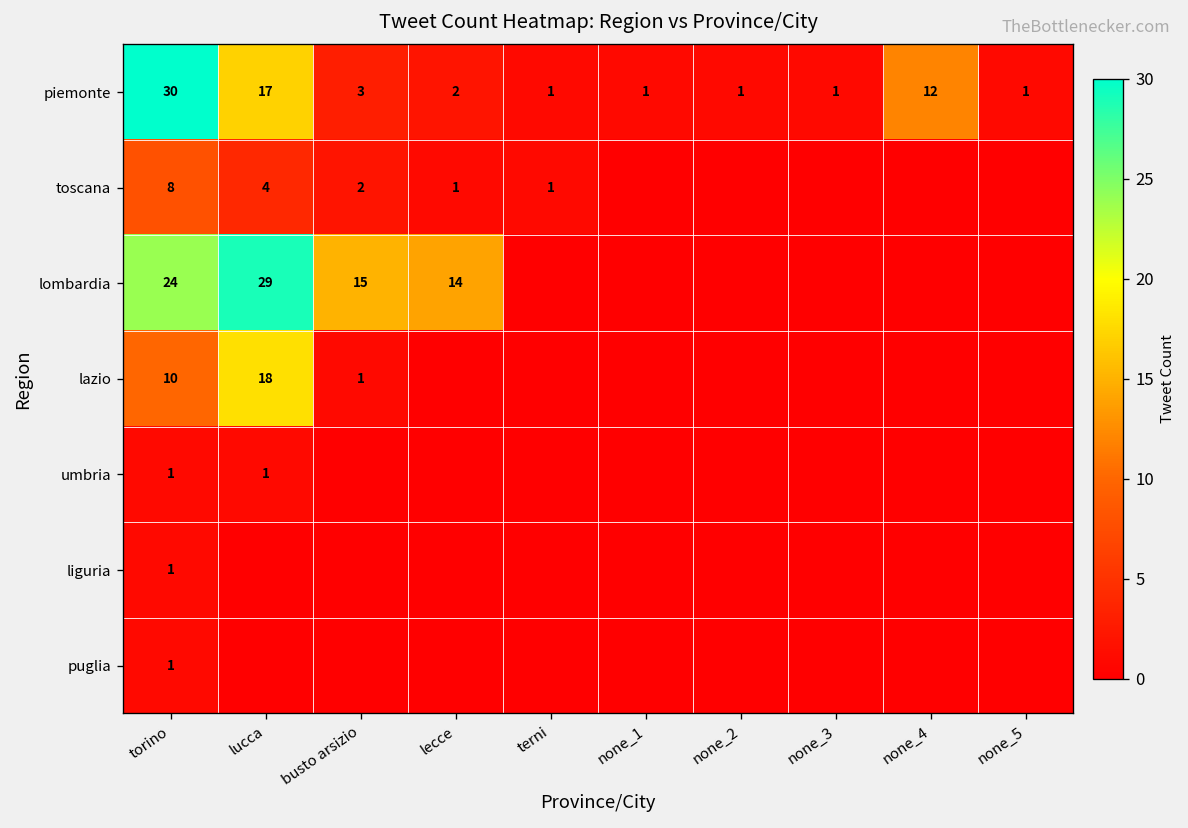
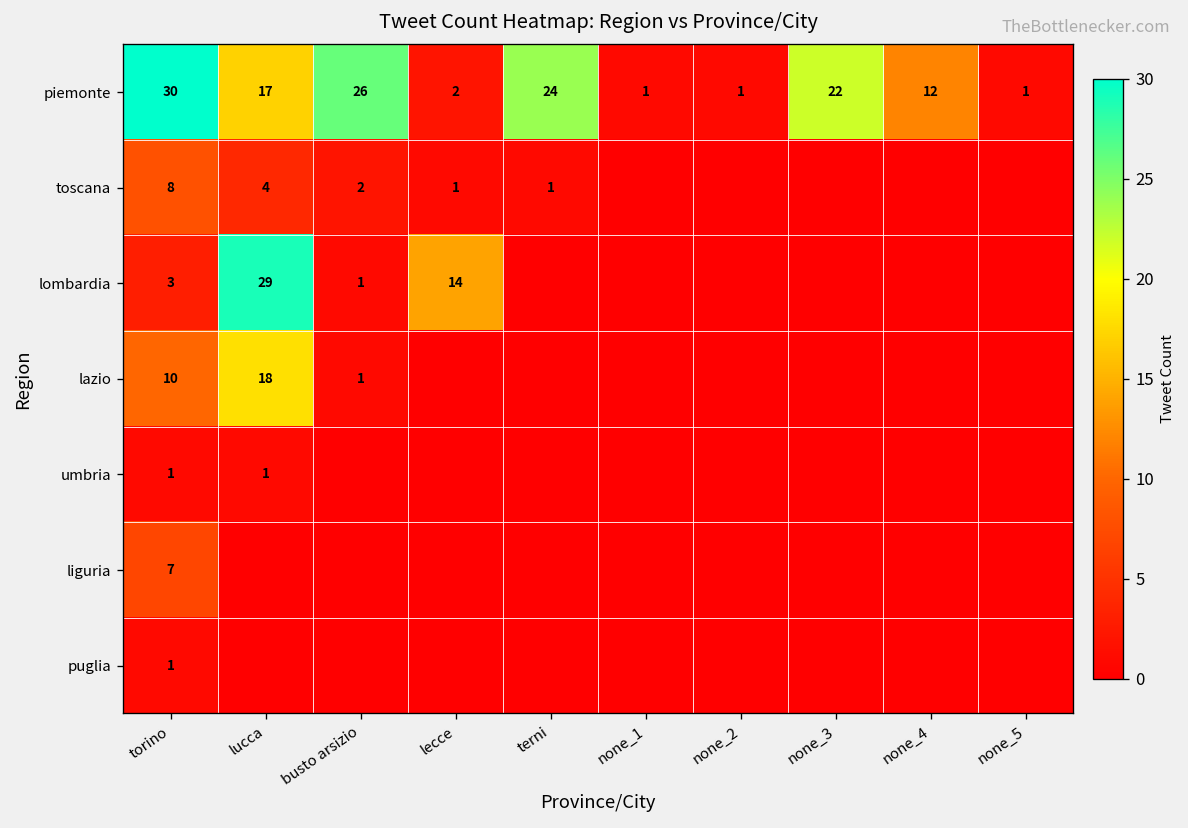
  {
    "piemonte": {
      "torino": 30,
      "lucca": 17,
-     "busto arsizio": 3,
+     "busto arsizio": 26,
      "lecce": 2,
-     "terni": 1,
+     "terni": 24,
      "none_1": 1,
      "none_2": 1,
-     "none_3": 1,
+     "none_3": 22,
      "none_4": 12,
      "none_5": 1
    },
    "toscana": {
      "torino": 8,
      "lucca": 4,
      "busto arsizio": 2,
      "lecce": 1,
      "terni": 1
    },
    "lombardia": {
-     "torino": 24,
+     "torino": 3,
      "lucca": 29,
-     "busto arsizio": 15,
+     "busto arsizio": 1,
      "lecce": 14
    },
    "lazio": {
      "torino": 10,
      "lucca": 18,
      "busto arsizio": 1
    },
    "umbria": {
      "torino": 1,
      "lucca": 1
    },
    "liguria": {
-     "torino": 1
+     "torino": 7
    },
    "puglia": {
      "torino": 1
    }
  }
